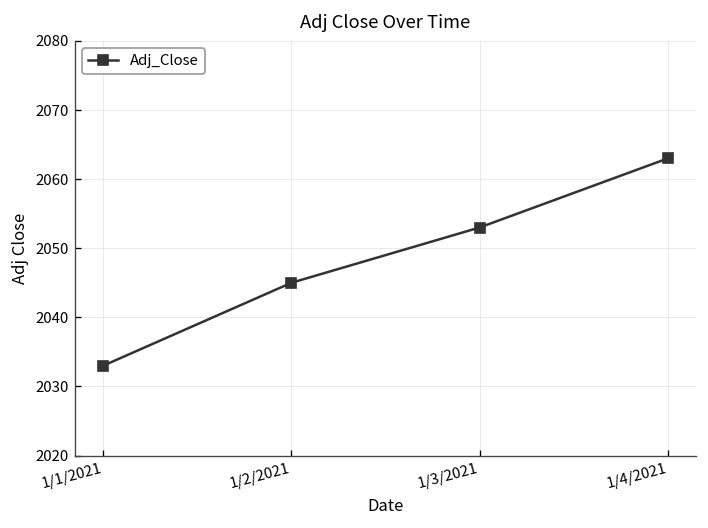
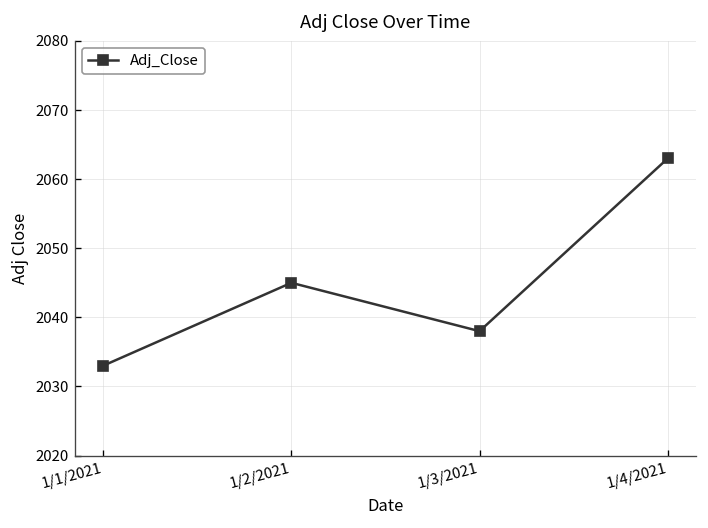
  {
    "1/1/2021": 2033,
    "1/2/2021": 2045,
-   "1/3/2021": 2053,
+   "1/3/2021": 2038,
    "1/4/2021": 2063
  }
